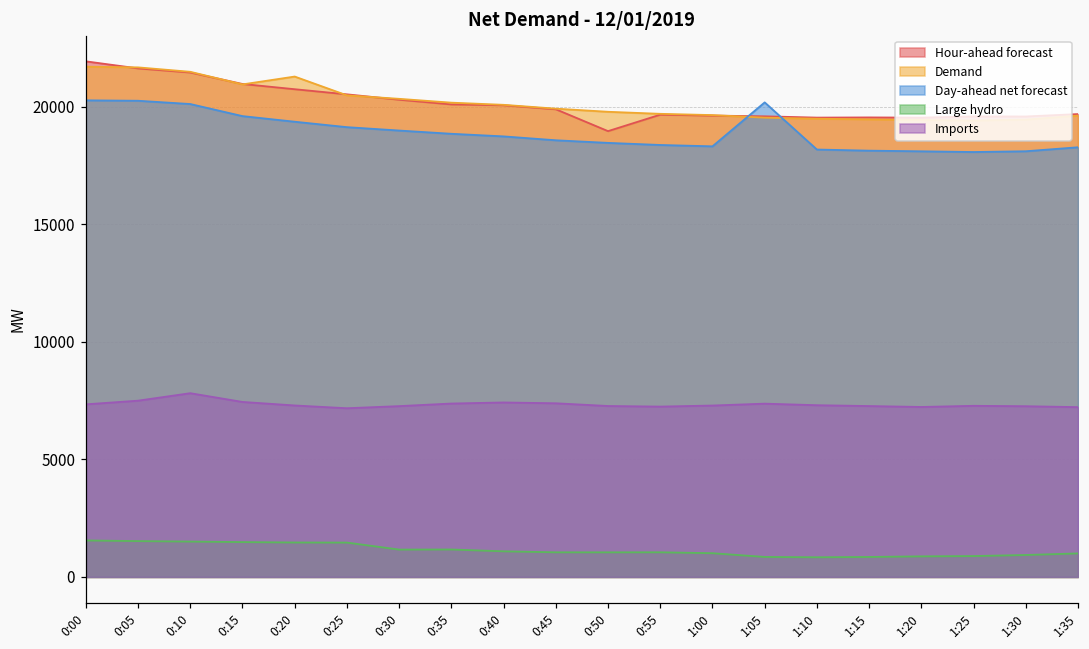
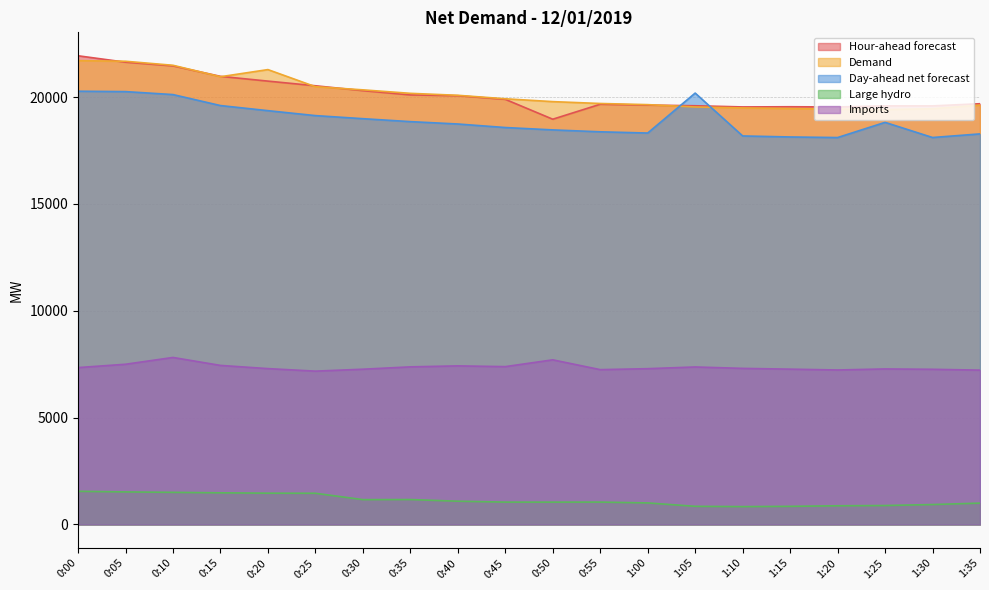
  {
    "Hour-ahead forecast": {
      "0:00": 21900,
      "0:20": 20700,
      "0:50": 19000
    },
    "Demand": {
      "0:00": 21700,
      "0:20": 21300,
      "0:50": 19800
    },
    "Day-ahead net forecast": {
      "0:00": 20300,
      "0:05": 20300,
      "0:10": 20100,
      "0:15": 19600,
      "0:20": 19400,
      "0:25": 19100,
      "0:30": 19000,
      "0:35": 18900,
      "0:40": 18700,
      "0:45": 18600,
      "0:50": 18500,
      "0:55": 18400,
      "1:00": 18300,
      "1:05": 20200,
      "1:10": 18200,
      "1:15": 18100,
      "1:20": 18100,
-     "1:25": 18100,
+     "1:25": 18800,
      "1:30": 18100,
      "1:35": 18300
    },
    "Large hydro": {
      "0:00": 1600,
      "0:05": 1500,
      "0:10": 1500,
      "0:15": 1500,
      "0:20": 1500,
      "0:25": 1500,
      "0:30": 1200,
      "0:35": 1200,
      "0:40": 1100,
      "0:45": 1000,
      "0:50": 1000,
      "0:55": 1000,
      "1:00": 1000,
      "1:05": 900,
      "1:10": 800,
      "1:15": 800,
      "1:20": 900,
      "1:25": 900,
      "1:30": 900,
      "1:35": 1000
    },
    "Imports": {
      "0:00": 7300,
      "0:05": 7500,
      "0:10": 7800,
      "0:15": 7400,
      "0:20": 7300,
      "0:25": 7200,
      "0:30": 7300,
      "0:35": 7400,
      "0:40": 7400,
      "0:45": 7400,
-     "0:50": 7300,
+     "0:50": 7700,
      "0:55": 7200,
      "1:00": 7300,
      "1:05": 7400,
      "1:10": 7300,
      "1:15": 7300,
      "1:20": 7200,
      "1:25": 7300,
      "1:30": 7300,
      "1:35": 7200
    }
  }
